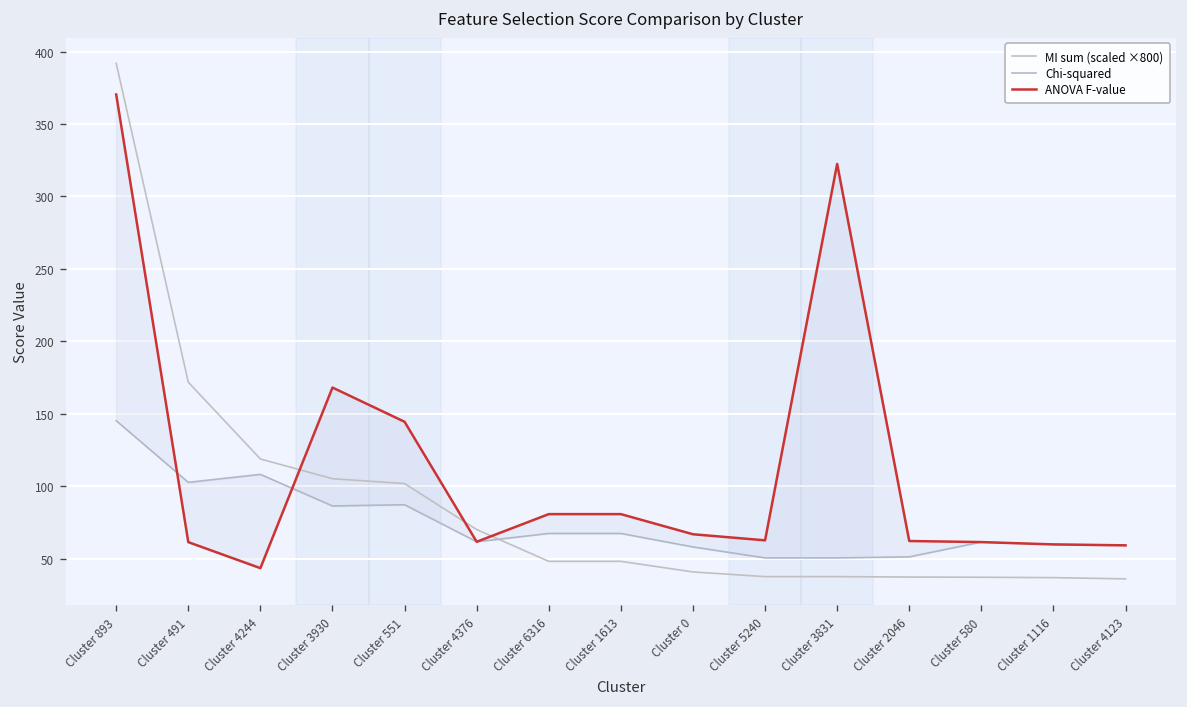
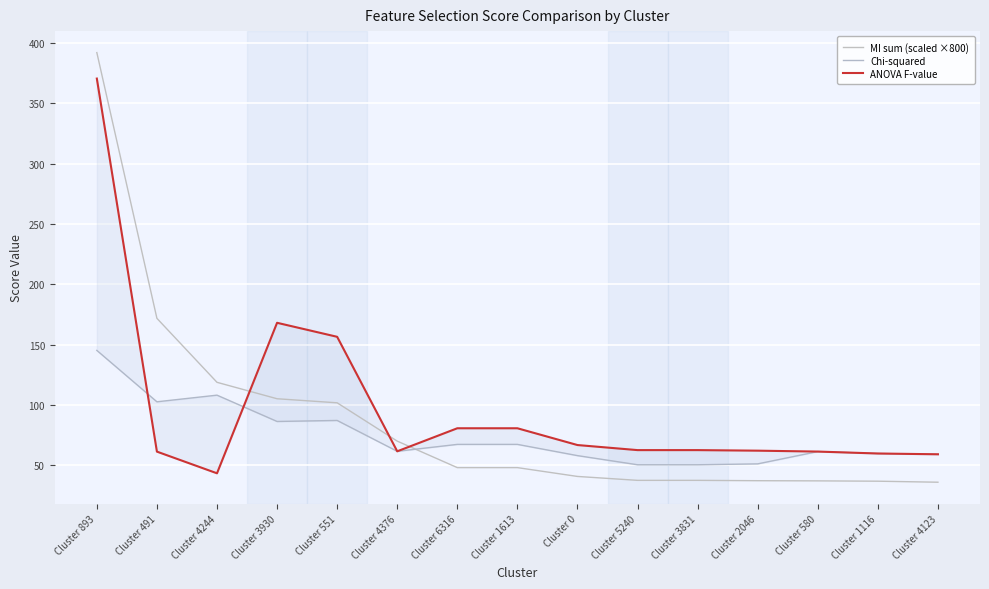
  {
    "ANOVA F-value": {
      "Cluster 491": 61,
      "Cluster 4244": 43,
-     "Cluster 551": 144,
-     "Cluster 3831": 322
+     "Cluster 551": 156,
+     "Cluster 3831": 63
    }
  }
